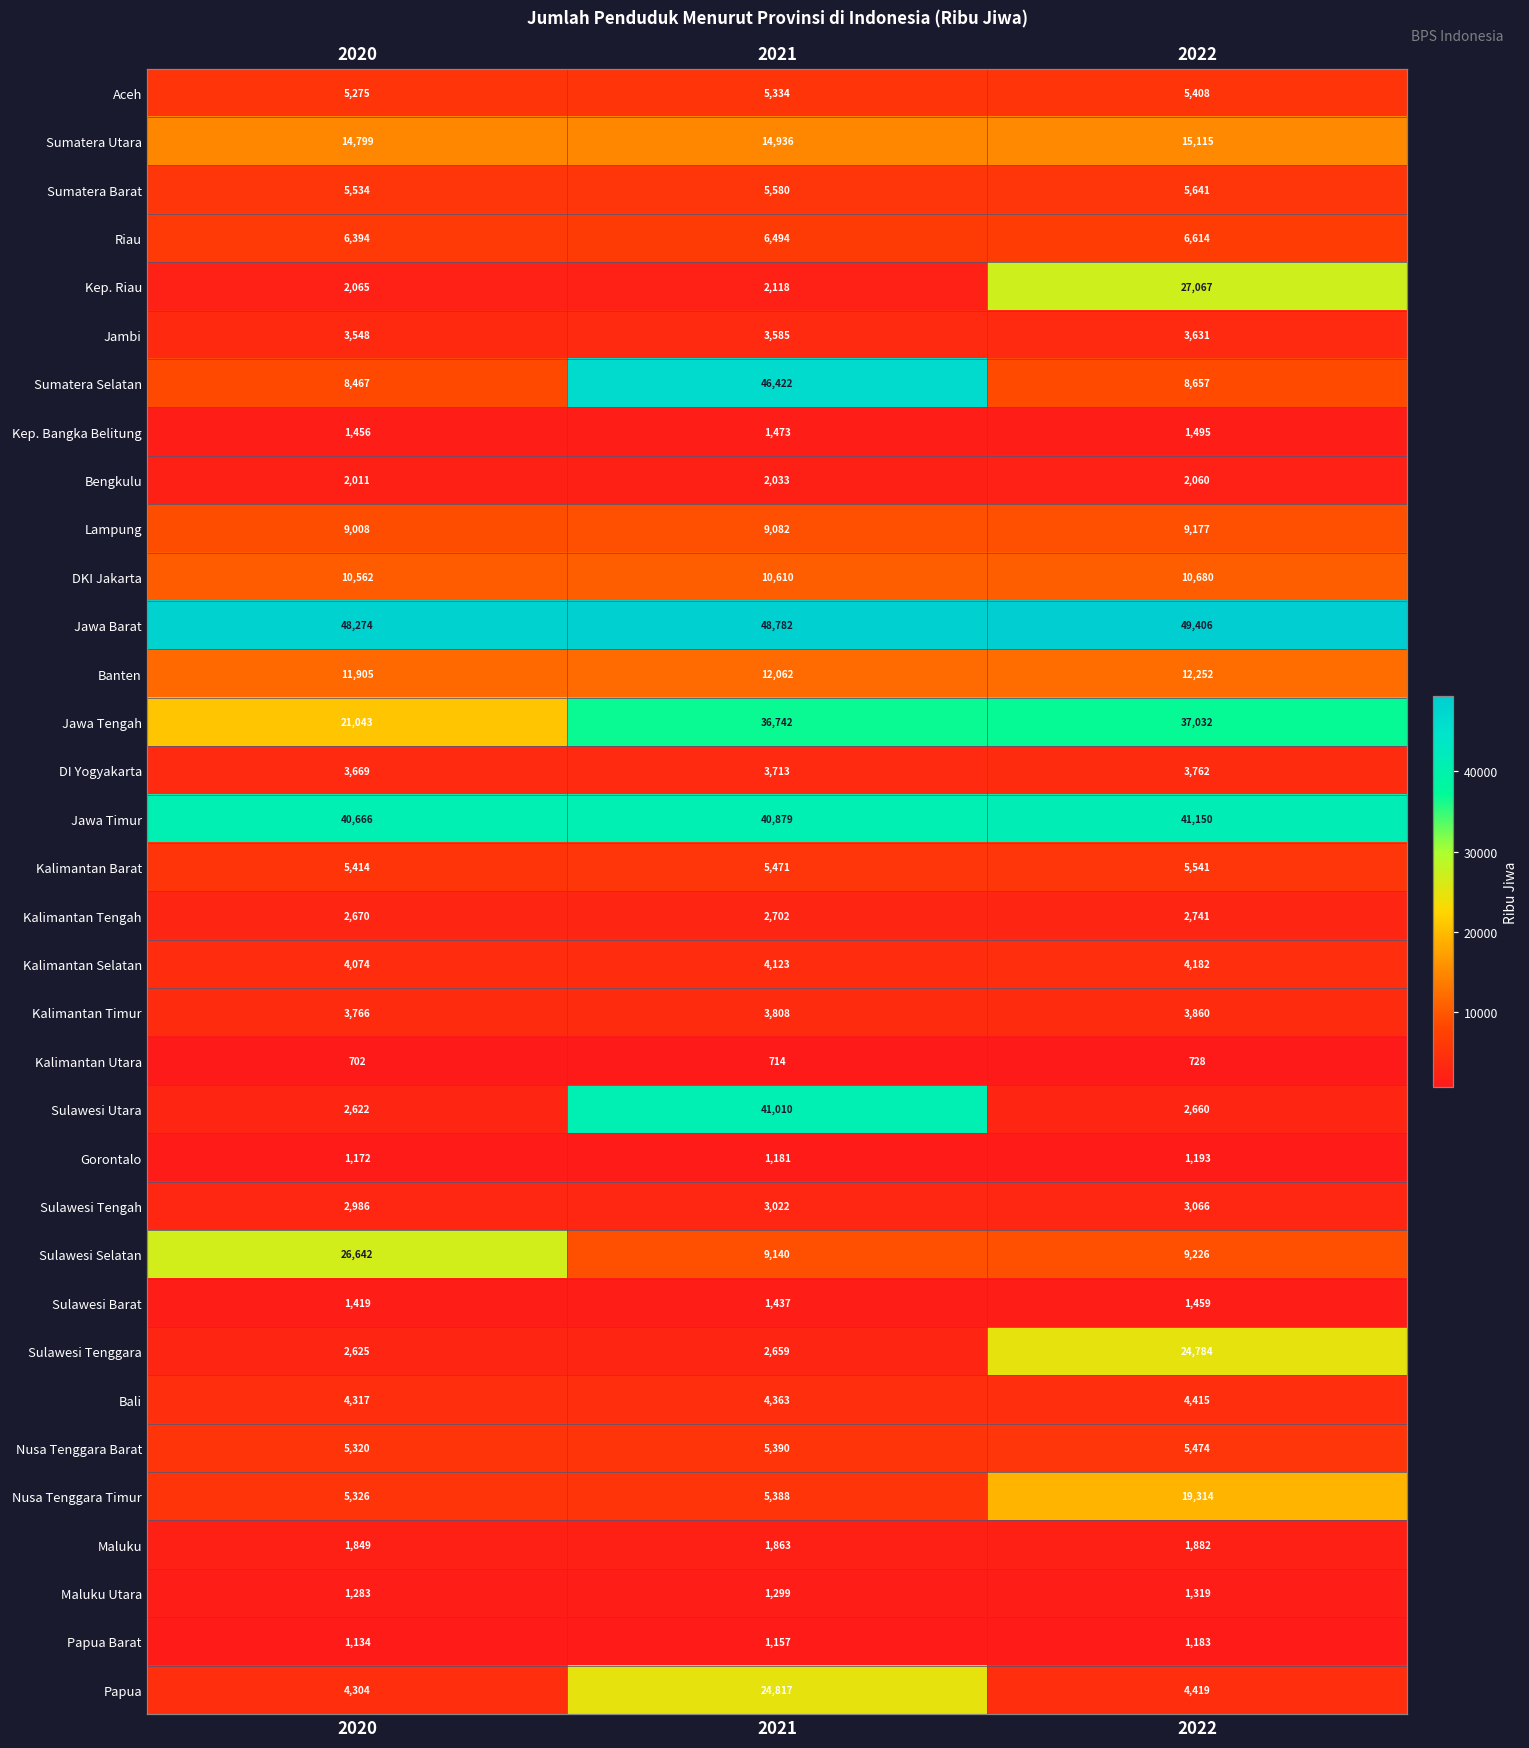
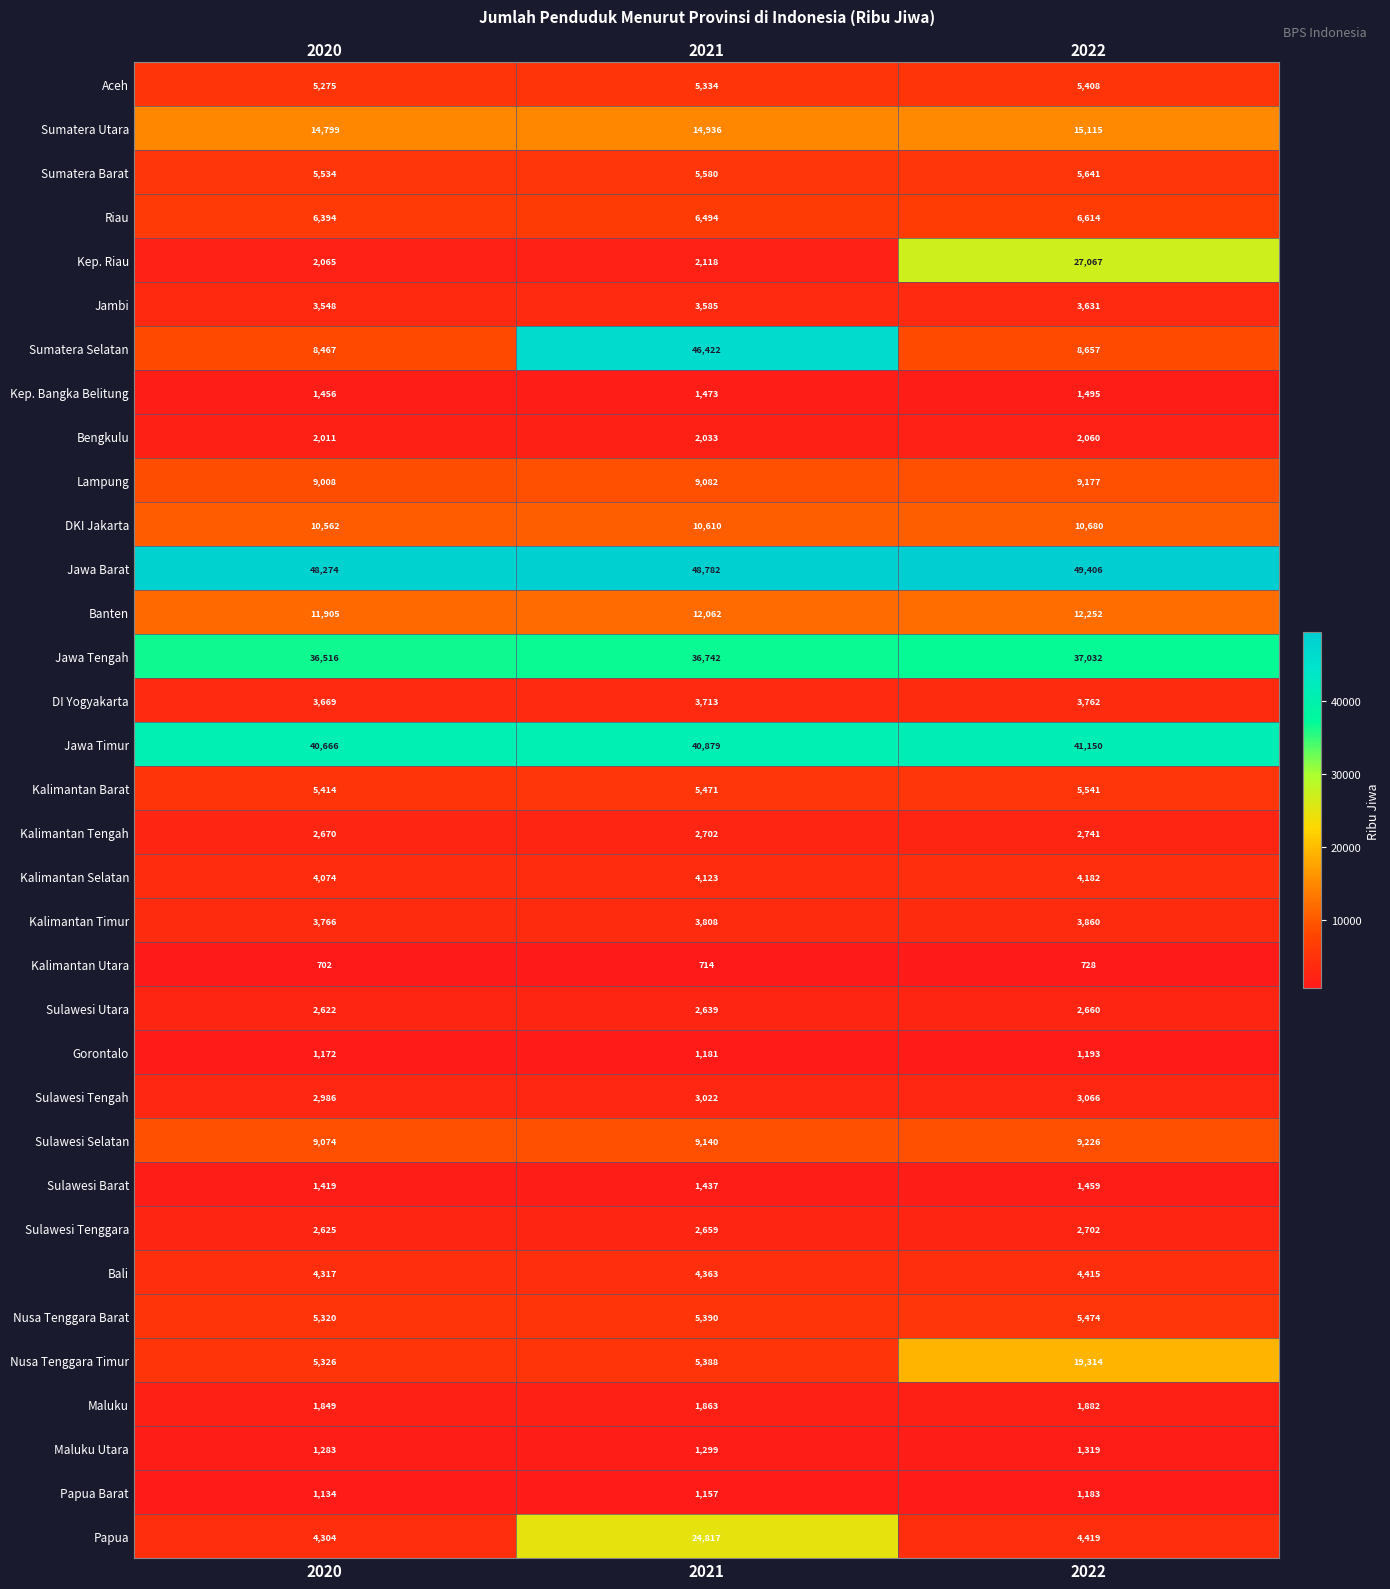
  {
    "Aceh": {
      "2020": "5,275",
      "2021": "5,334",
      "2022": "5,408"
    },
    "Sumatera Utara": {
      "2020": "14,799",
      "2021": "14,936",
      "2022": "15,115"
    },
    "Sumatera Barat": {
      "2020": "5,534",
      "2021": "5,580",
      "2022": "5,641"
    },
    "Riau": {
      "2020": "6,394",
      "2021": "6,494",
      "2022": "6,614"
    },
    "Kep. Riau": {
      "2020": "2,065",
      "2021": "2,118",
      "2022": "27,067"
    },
    "Jambi": {
      "2020": "3,548",
      "2021": "3,585",
      "2022": "3,631"
    },
    "Sumatera Selatan": {
      "2020": "8,467",
      "2021": "46,422",
      "2022": "8,657"
    },
    "Kep. Bangka Belitung": {
      "2020": "1,456",
      "2021": "1,473",
      "2022": "1,495"
    },
    "Bengkulu": {
      "2020": "2,011",
      "2021": "2,033",
      "2022": "2,060"
    },
    "Lampung": {
      "2020": "9,008",
      "2021": "9,082",
      "2022": "9,177"
    },
    "DKI Jakarta": {
      "2020": "10,562",
      "2021": "10,610",
      "2022": "10,680"
    },
    "Jawa Barat": {
      "2020": "48,274",
      "2021": "48,782",
      "2022": "49,406"
    },
    "Banten": {
      "2020": "11,905",
      "2021": "12,062",
      "2022": "12,252"
    },
    "Jawa Tengah": {
-     "2020": "21,043",
+     "2020": "36,516",
      "2021": "36,742",
      "2022": "37,032"
    },
    "DI Yogyakarta": {
      "2020": "3,669",
      "2021": "3,713",
      "2022": "3,762"
    },
    "Jawa Timur": {
      "2020": "40,666",
      "2021": "40,879",
      "2022": "41,150"
    },
    "Kalimantan Barat": {
      "2020": "5,414",
      "2021": "5,471",
      "2022": "5,541"
    },
    "Kalimantan Tengah": {
      "2020": "2,670",
      "2021": "2,702",
      "2022": "2,741"
    },
    "Kalimantan Selatan": {
      "2020": "4,074",
      "2021": "4,123",
      "2022": "4,182"
    },
    "Kalimantan Timur": {
      "2020": "3,766",
      "2021": "3,808",
      "2022": "3,860"
    },
    "Kalimantan Utara": {
      "2020": "702",
      "2021": "714",
      "2022": "728"
    },
    "Sulawesi Utara": {
      "2020": "2,622",
-     "2021": "41,010",
+     "2021": "2,639",
      "2022": "2,660"
    },
    "Gorontalo": {
      "2020": "1,172",
      "2021": "1,181",
      "2022": "1,193"
    },
    "Sulawesi Tengah": {
      "2020": "2,986",
      "2021": "3,022",
      "2022": "3,066"
    },
    "Sulawesi Selatan": {
-     "2020": "26,642",
+     "2020": "9,074",
      "2021": "9,140",
      "2022": "9,226"
    },
    "Sulawesi Barat": {
      "2020": "1,419",
      "2021": "1,437",
      "2022": "1,459"
    },
    "Sulawesi Tenggara": {
      "2020": "2,625",
      "2021": "2,659",
-     "2022": "24,784"
+     "2022": "2,702"
    },
    "Bali": {
      "2020": "4,317",
      "2021": "4,363",
      "2022": "4,415"
    },
    "Nusa Tenggara Barat": {
      "2020": "5,320",
      "2021": "5,390",
      "2022": "5,474"
    },
    "Nusa Tenggara Timur": {
      "2020": "5,326",
      "2021": "5,388",
      "2022": "19,314"
    },
    "Maluku": {
      "2020": "1,849",
      "2021": "1,863",
      "2022": "1,882"
    },
    "Maluku Utara": {
      "2020": "1,283",
      "2021": "1,299",
      "2022": "1,319"
    },
    "Papua Barat": {
      "2020": "1,134",
      "2021": "1,157",
      "2022": "1,183"
    },
    "Papua": {
      "2020": "4,304",
      "2021": "24,817",
      "2022": "4,419"
    }
  }
